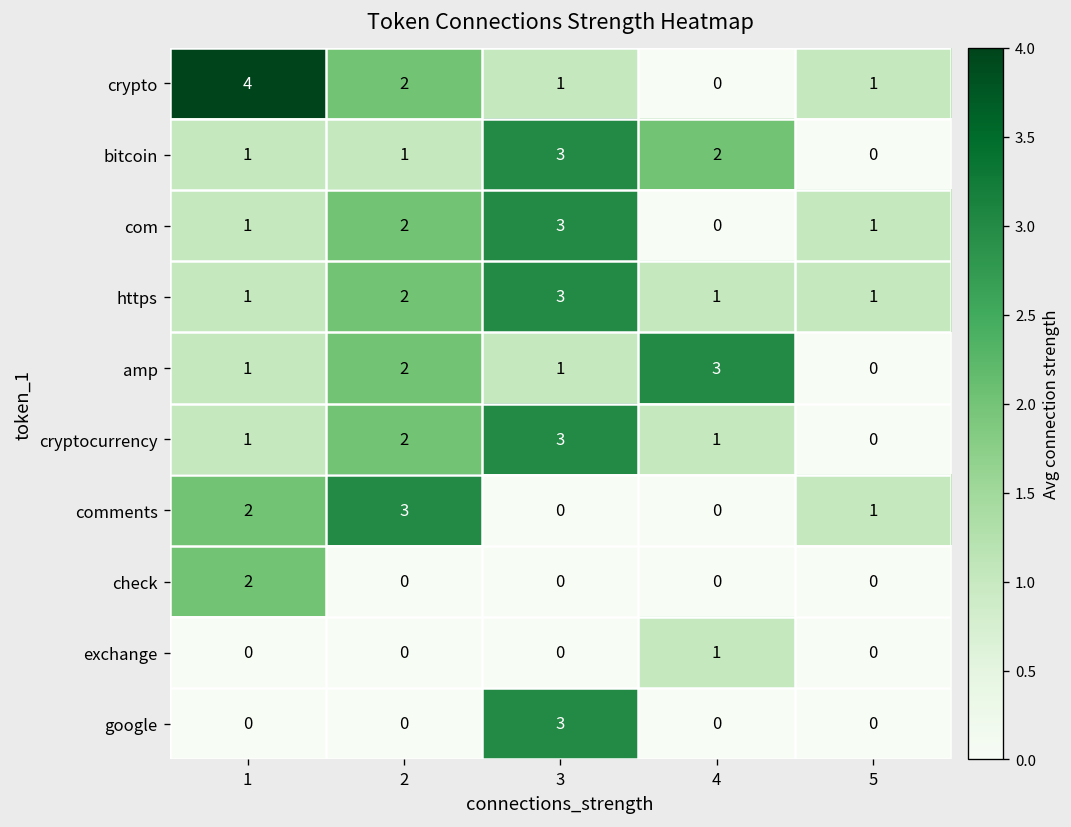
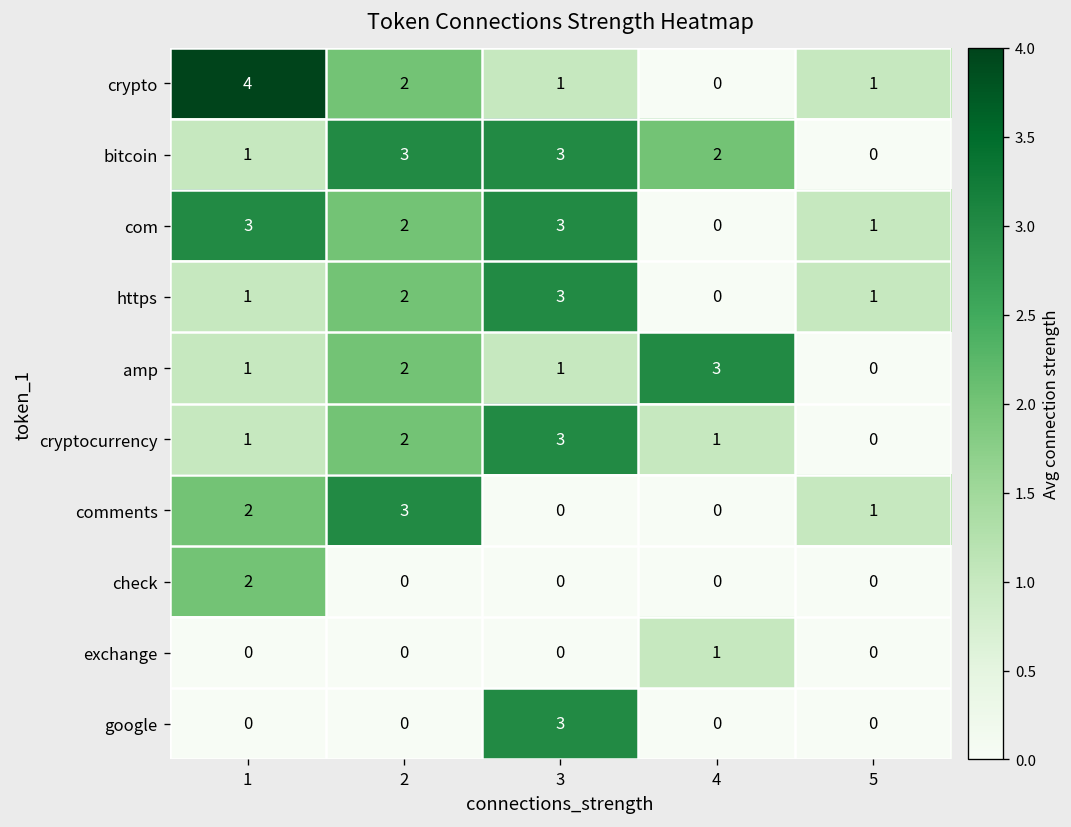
  {
    "crypto": {
      "1": 4,
      "2": 2,
      "3": 1,
      "4": 0,
      "5": 1
    },
    "bitcoin": {
      "1": 1,
-     "2": 1,
+     "2": 3,
      "3": 3,
      "4": 2,
      "5": 0
    },
    "com": {
-     "1": 1,
+     "1": 3,
      "2": 2,
      "3": 3,
      "4": 0,
      "5": 1
    },
    "https": {
      "1": 1,
      "2": 2,
      "3": 3,
-     "4": 1,
+     "4": 0,
      "5": 1
    },
    "amp": {
      "1": 1,
      "2": 2,
      "3": 1,
      "4": 3,
      "5": 0
    },
    "cryptocurrency": {
      "1": 1,
      "2": 2,
      "3": 3,
      "4": 1,
      "5": 0
    },
    "comments": {
      "1": 2,
      "2": 3,
      "3": 0,
      "4": 0,
      "5": 1
    },
    "check": {
      "1": 2,
      "2": 0,
      "3": 0,
      "4": 0,
      "5": 0
    },
    "exchange": {
      "1": 0,
      "2": 0,
      "3": 0,
      "4": 1,
      "5": 0
    },
    "google": {
      "1": 0,
      "2": 0,
      "3": 3,
      "4": 0,
      "5": 0
    }
  }
